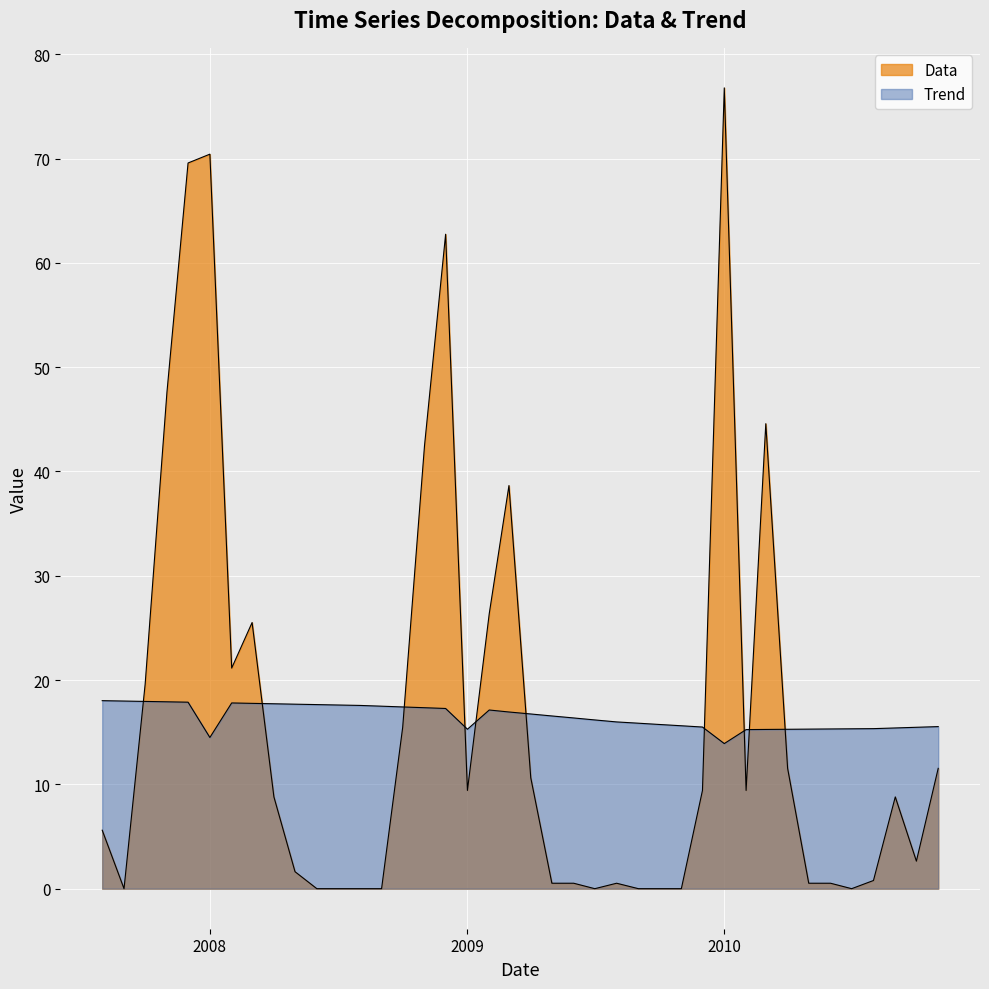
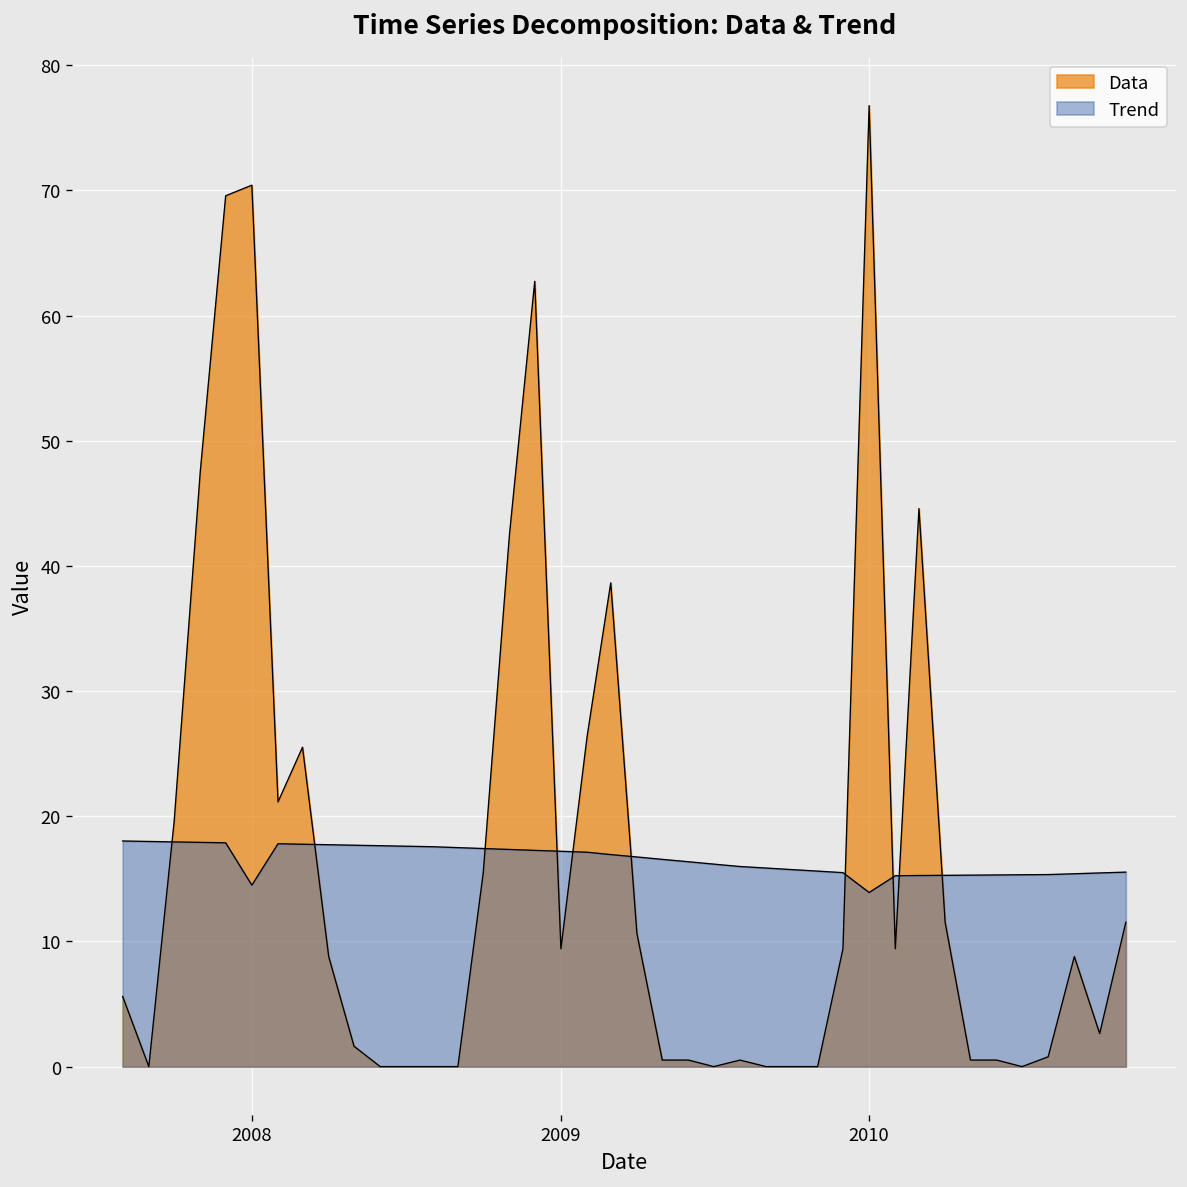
  {
    "Data": {
      "2008": 70.4,
      "2009": 9.4,
      "2010": 76.8
    },
    "Trend": {
      "2008": 14.5,
-     "2009": 15.3,
+     "2009": 17.2,
      "2010": 13.9
    }
  }
